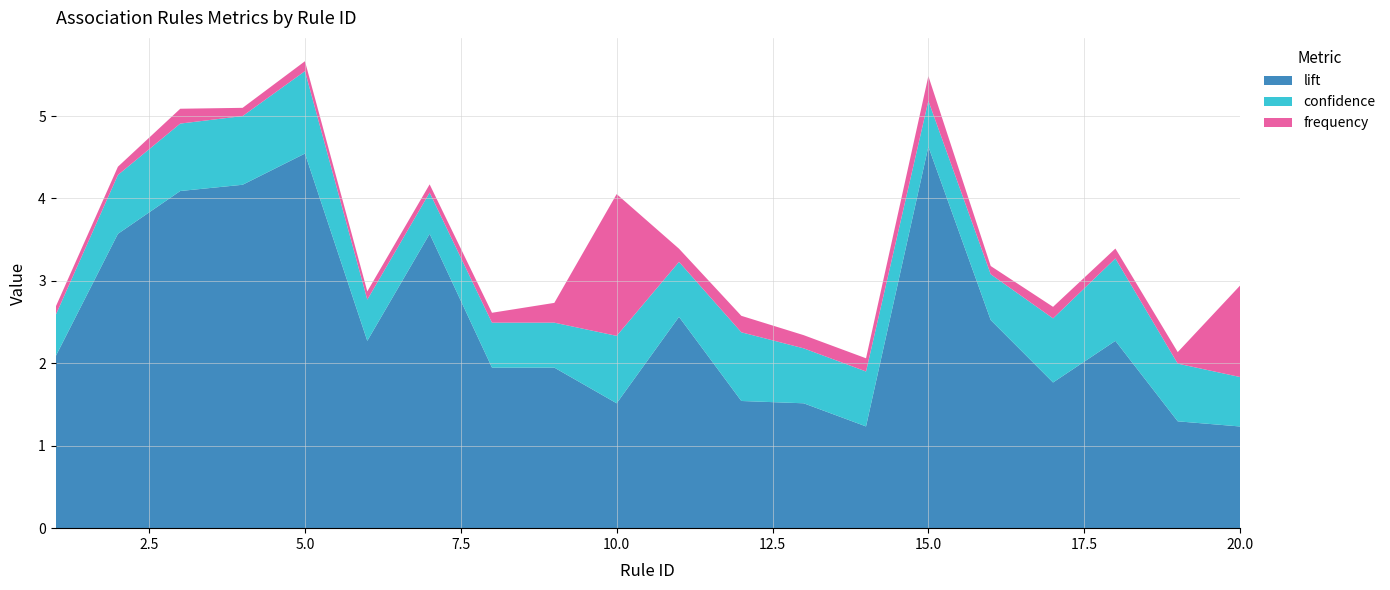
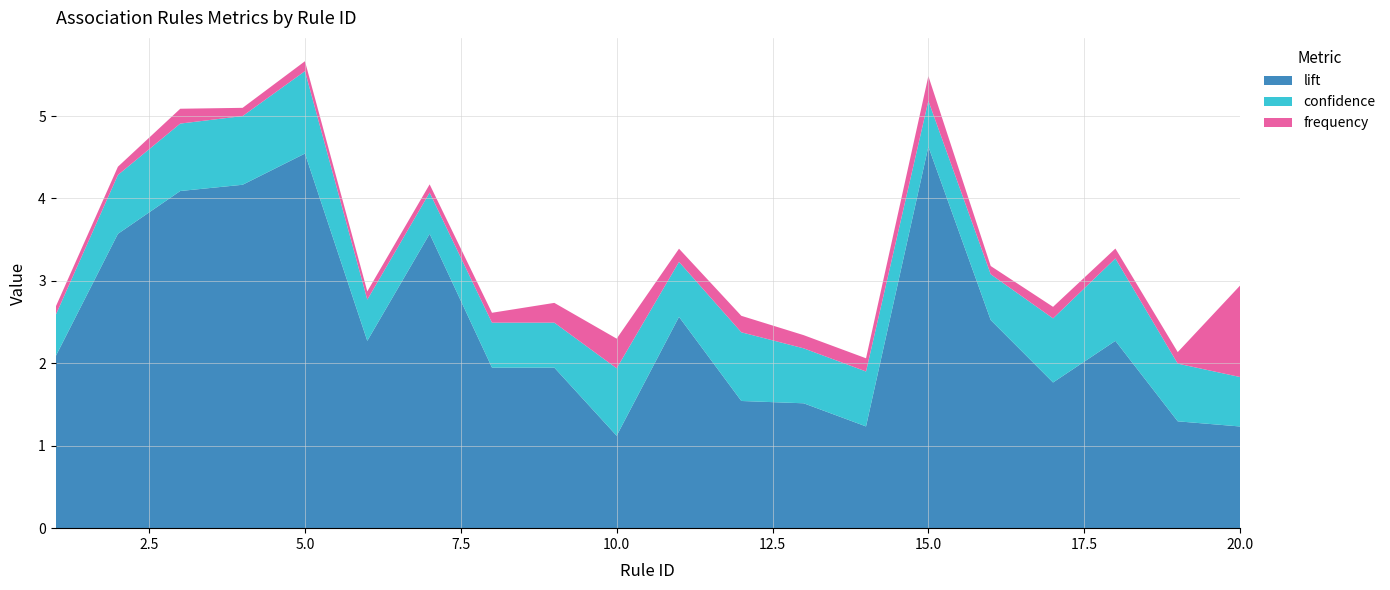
  {
    "lift": {
      "5.0": 4.5,
-     "10.0": 1.5,
+     "10.0": 1.1,
      "15.0": 4.6,
      "20.0": 1.2
    },
    "confidence": {
      "5.0": 1.0,
      "10.0": 0.8,
      "15.0": 0.6,
      "20.0": 0.6
    },
    "frequency": {
      "5.0": 0.1,
-     "10.0": 1.7,
+     "10.0": 0.4,
      "15.0": 0.3,
      "20.0": 1.1
    }
  }
